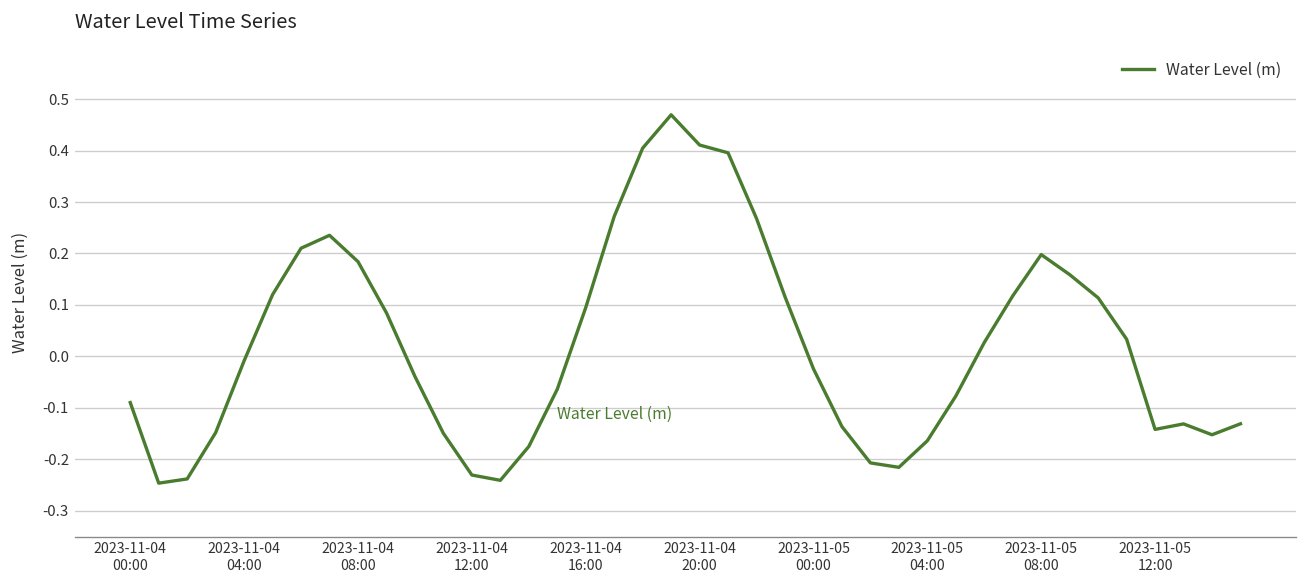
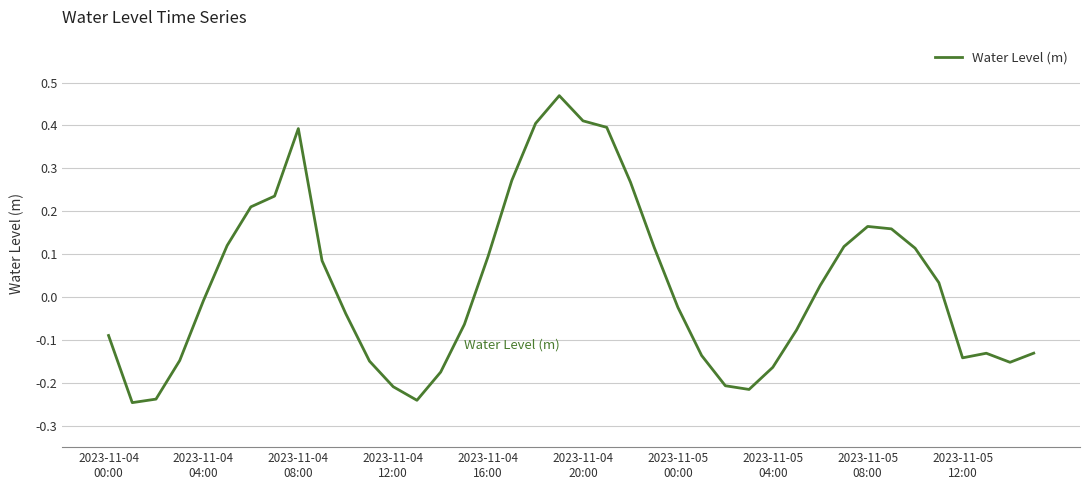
  {
    "2023-11-04 00:00": -0.09,
    "2023-11-04 04:00": -0.01,
-   "2023-11-04 08:00": 0.18,
-   "2023-11-04 12:00": -0.23,
+   "2023-11-04 08:00": 0.39,
+   "2023-11-04 12:00": -0.21,
    "2023-11-04 16:00": 0.09,
    "2023-11-04 20:00": 0.41,
    "2023-11-05 00:00": -0.02,
    "2023-11-05 04:00": -0.16,
-   "2023-11-05 08:00": 0.20,
+   "2023-11-05 08:00": 0.16,
    "2023-11-05 12:00": -0.14
  }
